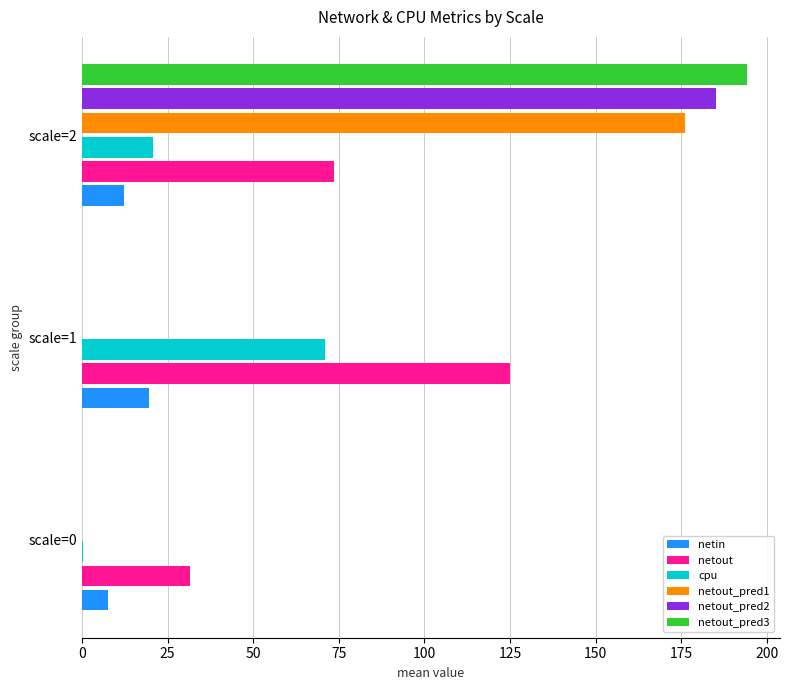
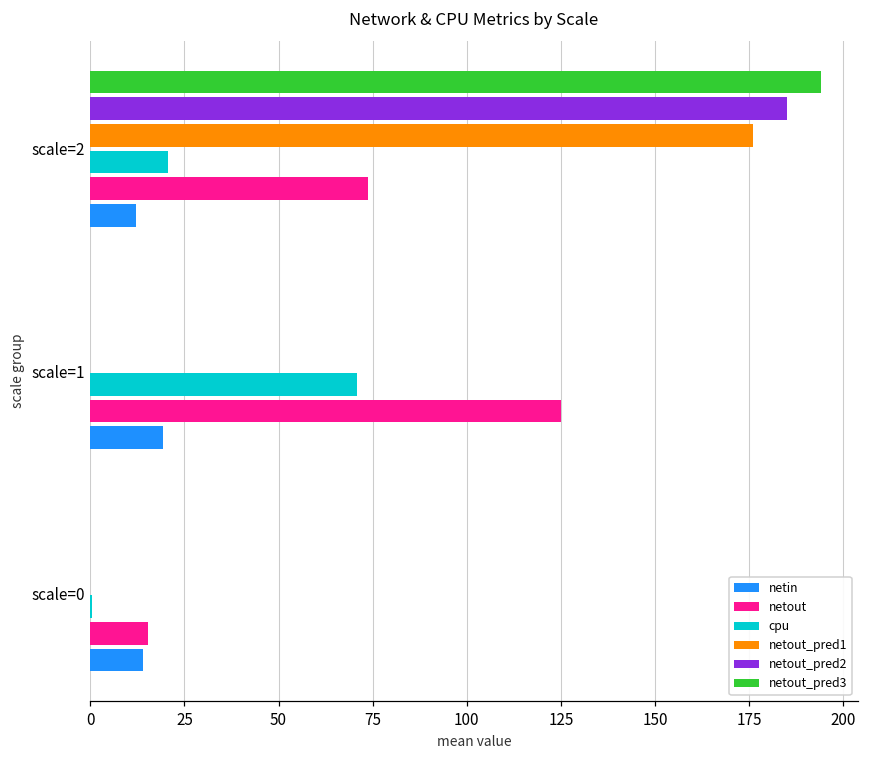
  {
    "netin": {
      "scale=2": 12,
      "scale=1": 19,
-     "scale=0": 8
+     "scale=0": 14
    },
    "netout": {
      "scale=2": 74,
      "scale=1": 125,
-     "scale=0": 31
+     "scale=0": 15
    },
    "cpu": {
      "scale=2": 21,
      "scale=1": 71
    },
    "netout_pred1": {
      "scale=2": 176,
      "scale=1": 0,
      "scale=0": 0
    },
    "netout_pred2": {
      "scale=2": 185,
      "scale=1": 0,
      "scale=0": 0
    },
    "netout_pred3": {
      "scale=2": 194,
      "scale=1": 0,
      "scale=0": 0
    }
  }
